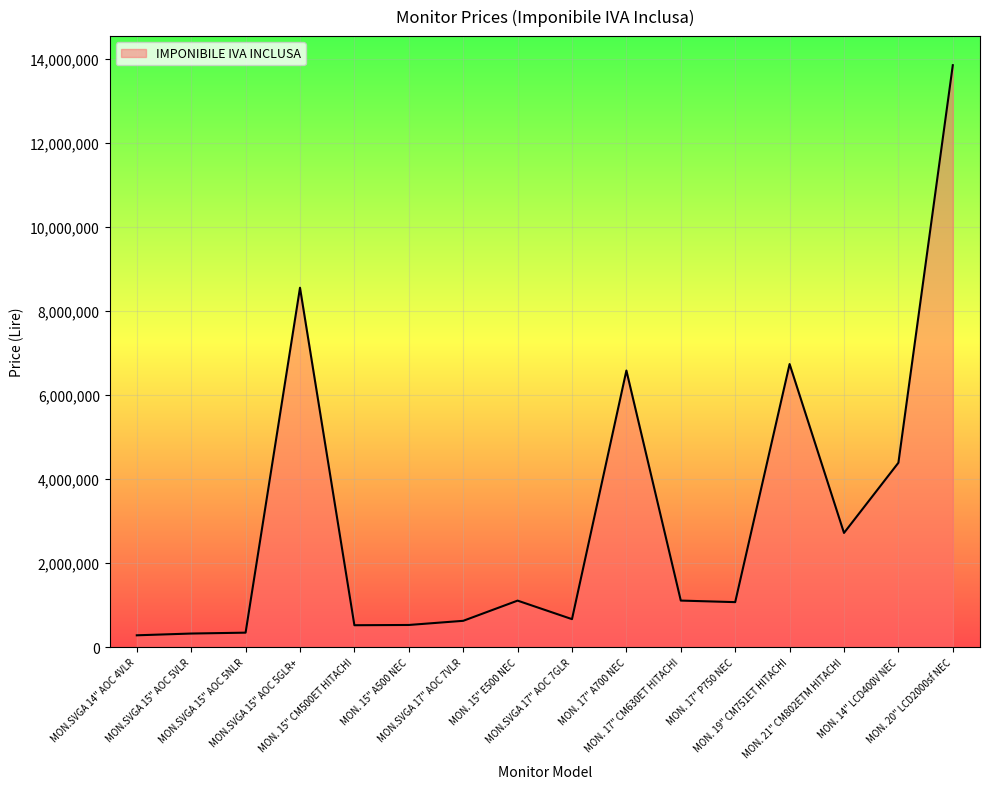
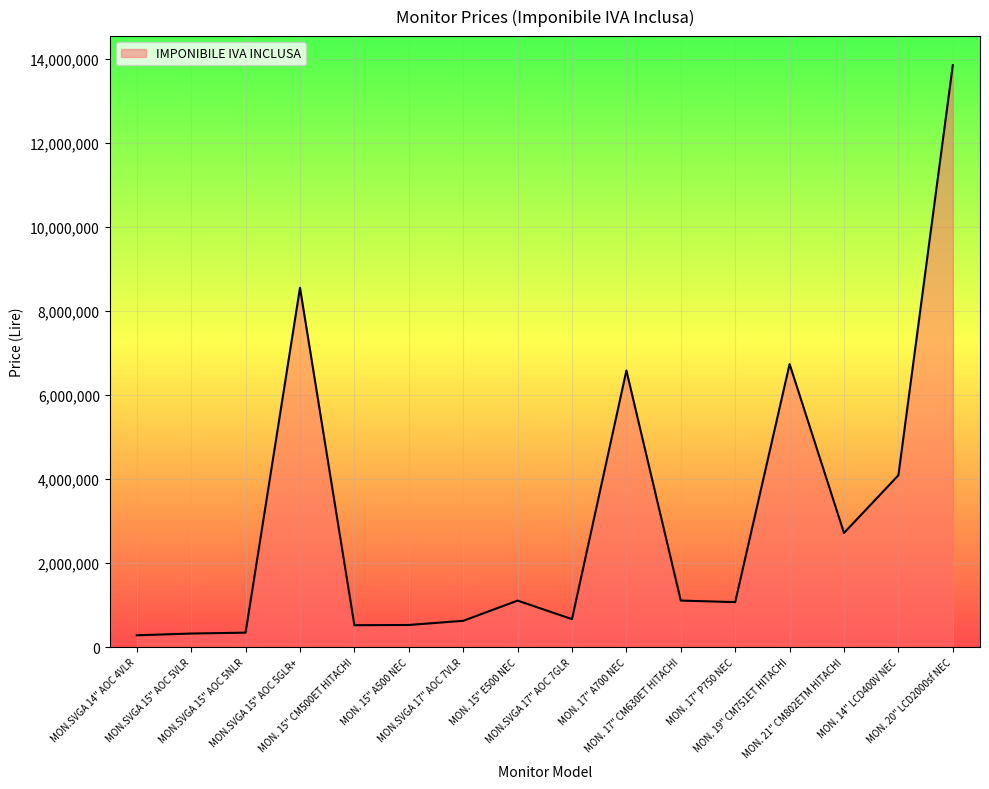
  {
    "MON.SVGA 14\" AOC 4VLR": "300,000",
    "MON.SVGA 15\" AOC 5VLR": "300,000",
    "MON.SVGA 15\" AOC 5NLR": "300,000",
    "MON.SVGA 15\" AOC 5GLR+": "8,600,000",
    "MON. 15\" CM500ET HITACHI": "500,000",
    "MON. 15\" A500 NEC": "500,000",
    "MON.SVGA 17\" AOC 7VLR": "600,000",
    "MON. 15\" E500 NEC": "1,100,000",
    "MON.SVGA 17\" AOC 7GLR": "700,000",
    "MON. 17\" A700 NEC": "6,600,000",
    "MON. 17\" CM630ET HITACHI": "1,100,000",
    "MON. 17\" P750 NEC": "1,100,000",
    "MON. 19\" CM751ET HITACHI": "6,700,000",
    "MON. 21\" CM802ETM HITACHI": "2,700,000",
-   "MON. 14\" LCD400V NEC": "4,400,000",
+   "MON. 14\" LCD400V NEC": "4,100,000",
    "MON. 20\" LCD2000sf NEC": "13,900,000"
  }
